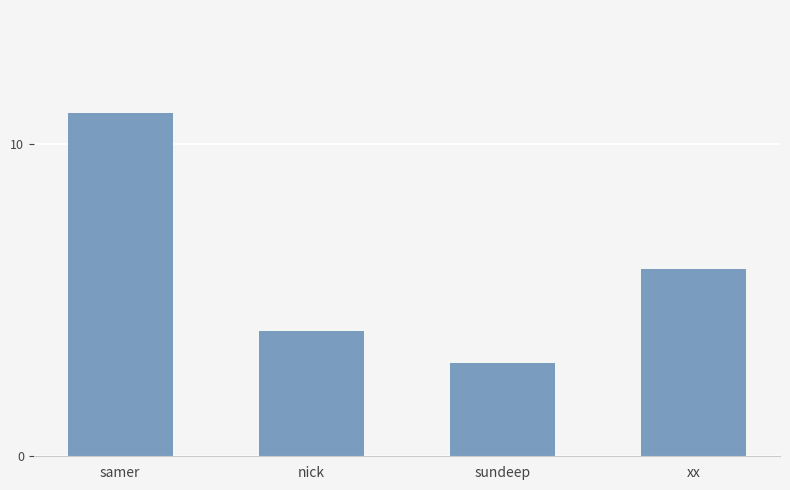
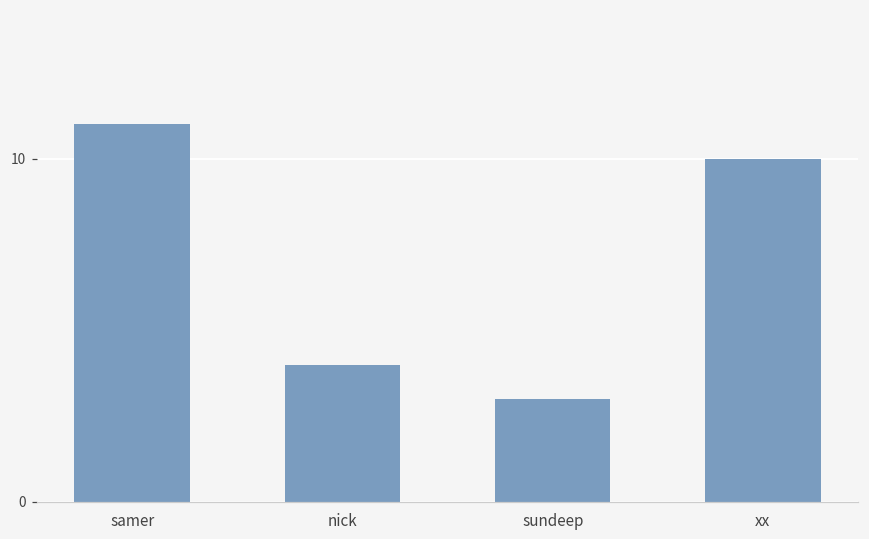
  {
    "samer": 11,
    "nick": 4,
    "sundeep": 3,
-   "xx": 6
+   "xx": 10
  }
